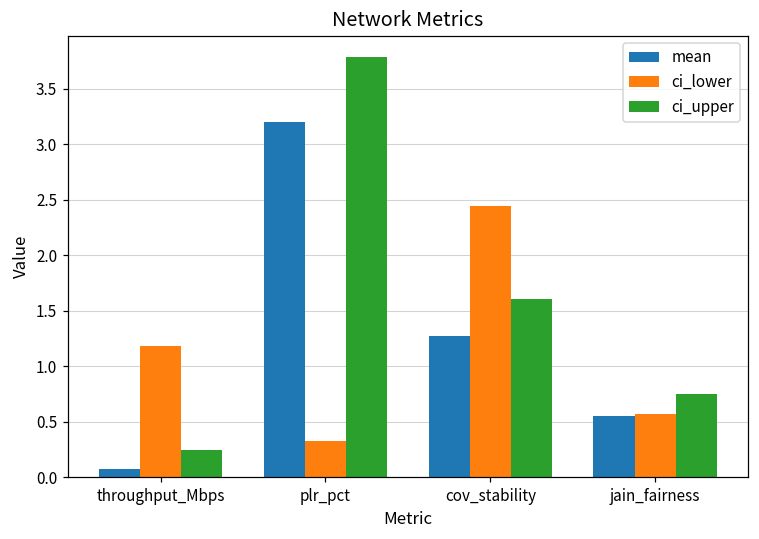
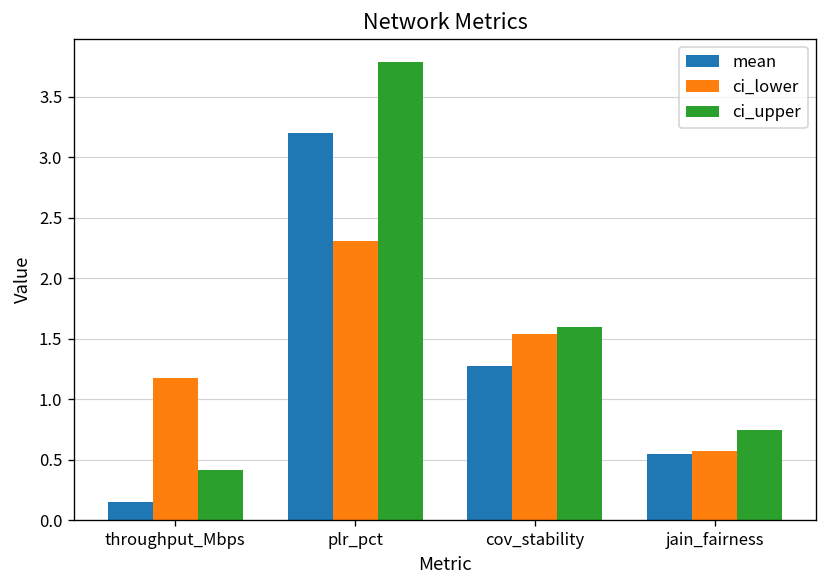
  {
    "mean": {
-     "throughput_Mbps": 0.07,
+     "throughput_Mbps": 0.16,
      "plr_pct": 3.20,
      "cov_stability": 1.27,
      "jain_fairness": 0.55
    },
    "ci_lower": {
      "throughput_Mbps": 1.18,
-     "plr_pct": 0.33,
-     "cov_stability": 2.45,
+     "plr_pct": 2.30,
+     "cov_stability": 1.54,
      "jain_fairness": 0.57
    },
    "ci_upper": {
-     "throughput_Mbps": 0.24,
+     "throughput_Mbps": 0.42,
      "plr_pct": 3.79,
      "cov_stability": 1.60,
      "jain_fairness": 0.74
    }
  }
